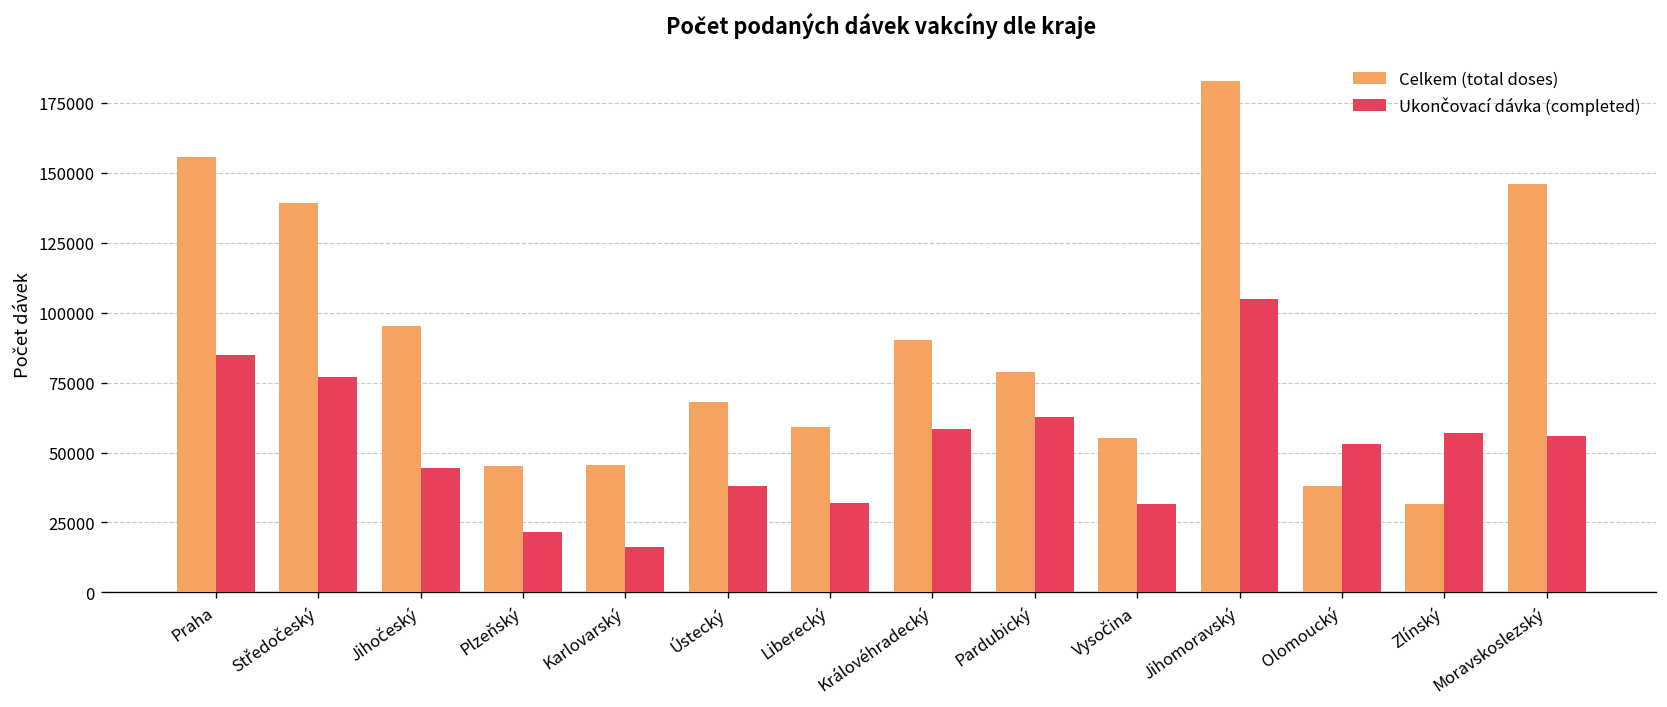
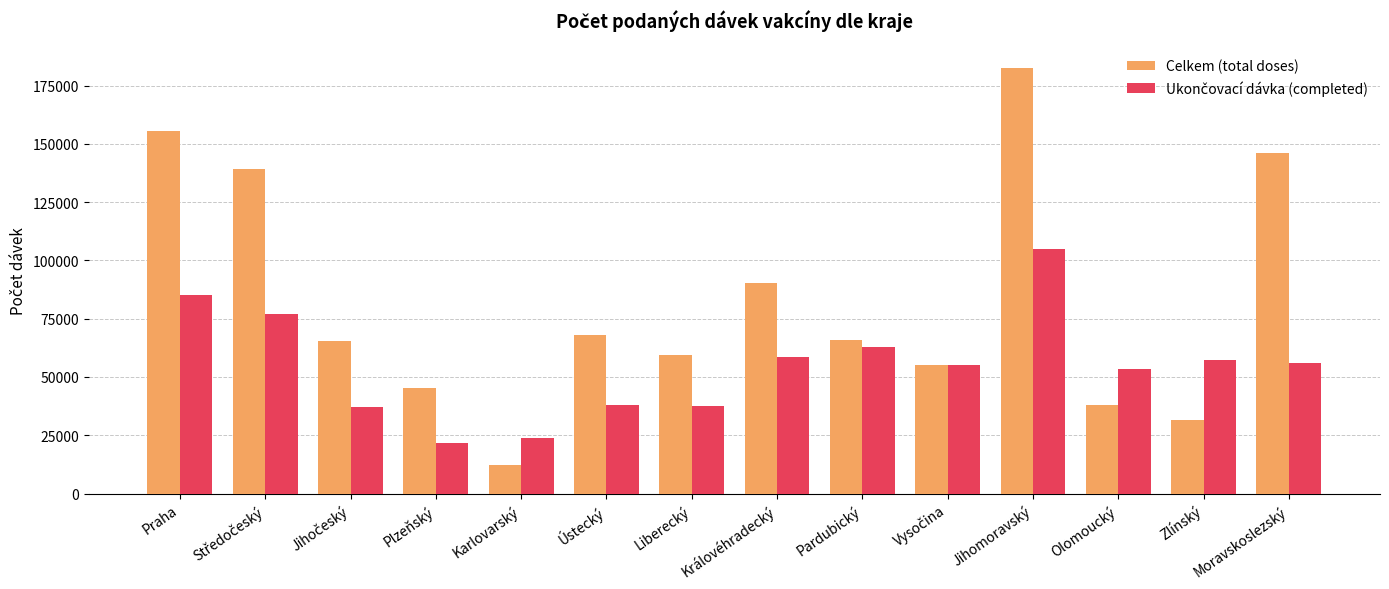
  {
    "Celkem (total doses)": {
      "Praha": 156000,
      "Středočeský": 139000,
-     "Jihočeský": 95000,
+     "Jihočeský": 66000,
      "Plzeňský": 45000,
-     "Karlovarský": 45000,
+     "Karlovarský": 12000,
      "Ústecký": 68000,
      "Liberecký": 59000,
      "Královéhradecký": 90000,
-     "Pardubický": 79000,
+     "Pardubický": 66000,
      "Vysočina": 55000,
      "Jihomoravský": 183000,
      "Olomoucký": 38000,
      "Zlínský": 32000,
      "Moravskoslezský": 146000
    },
    "Ukončovací dávka (completed)": {
      "Praha": 85000,
      "Středočeský": 77000,
-     "Jihočeský": 45000,
+     "Jihočeský": 37000,
      "Plzeňský": 21000,
-     "Karlovarský": 16000,
+     "Karlovarský": 24000,
      "Ústecký": 38000,
-     "Liberecký": 32000,
+     "Liberecký": 38000,
      "Královéhradecký": 58000,
      "Pardubický": 63000,
-     "Vysočina": 32000,
+     "Vysočina": 55000,
      "Jihomoravský": 105000,
      "Olomoucký": 53000,
      "Zlínský": 57000,
      "Moravskoslezský": 56000
    }
  }
